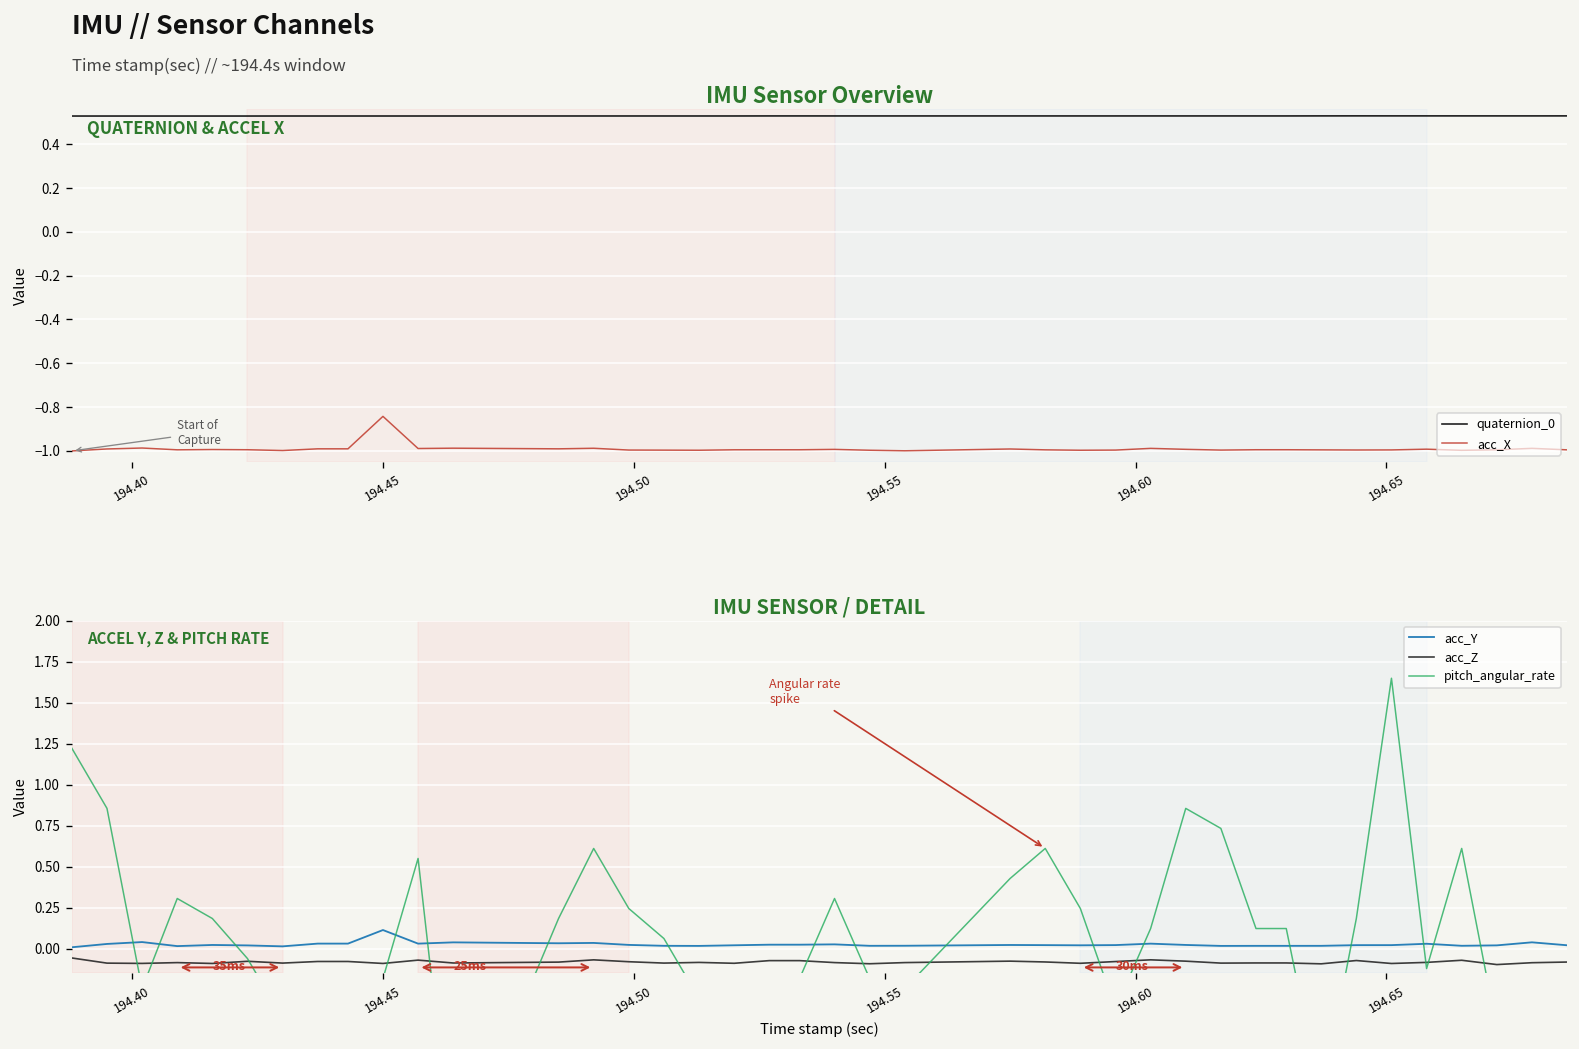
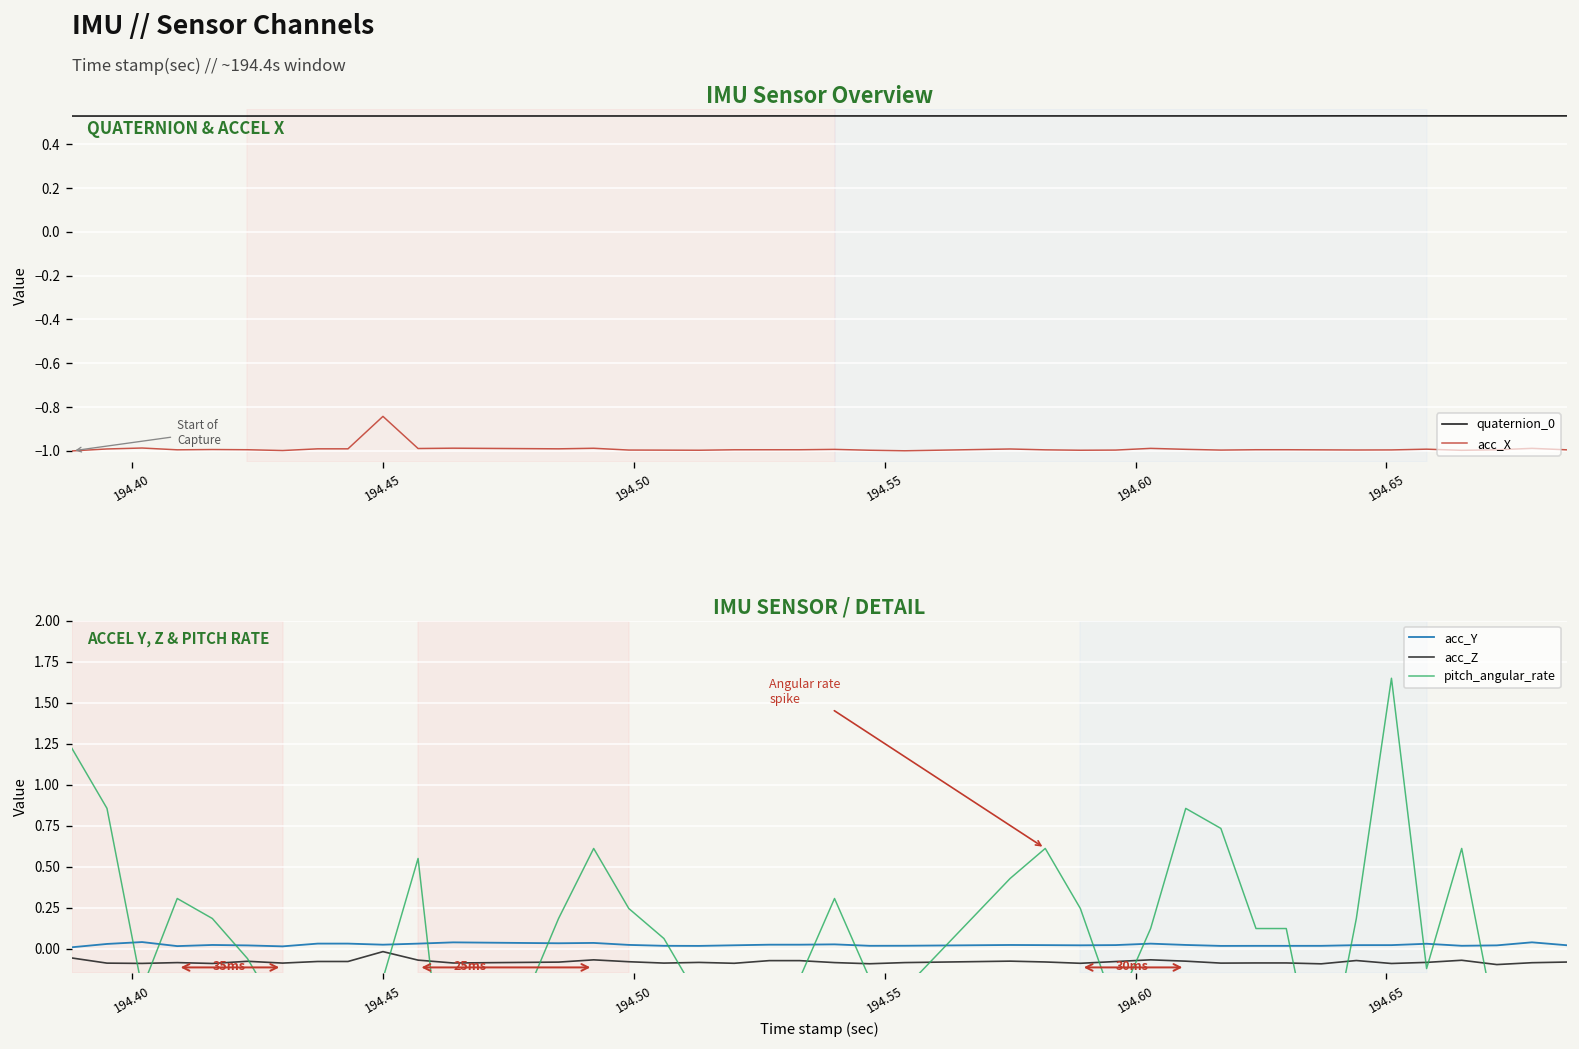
  {
    "IMU Sensor Overview": {
      "quaternion_0": {
        "194.45": 0.53
      },
      "acc_X": {
        "194.45": -0.84
      }
    },
    "IMU SENSOR / DETAIL": {
      "acc_Y": {
-       "194.45": 0.11
+       "194.45": 0.02
      },
      "acc_Z": {
-       "194.45": -0.09
+       "194.45": -0.02
      }
    }
  }
